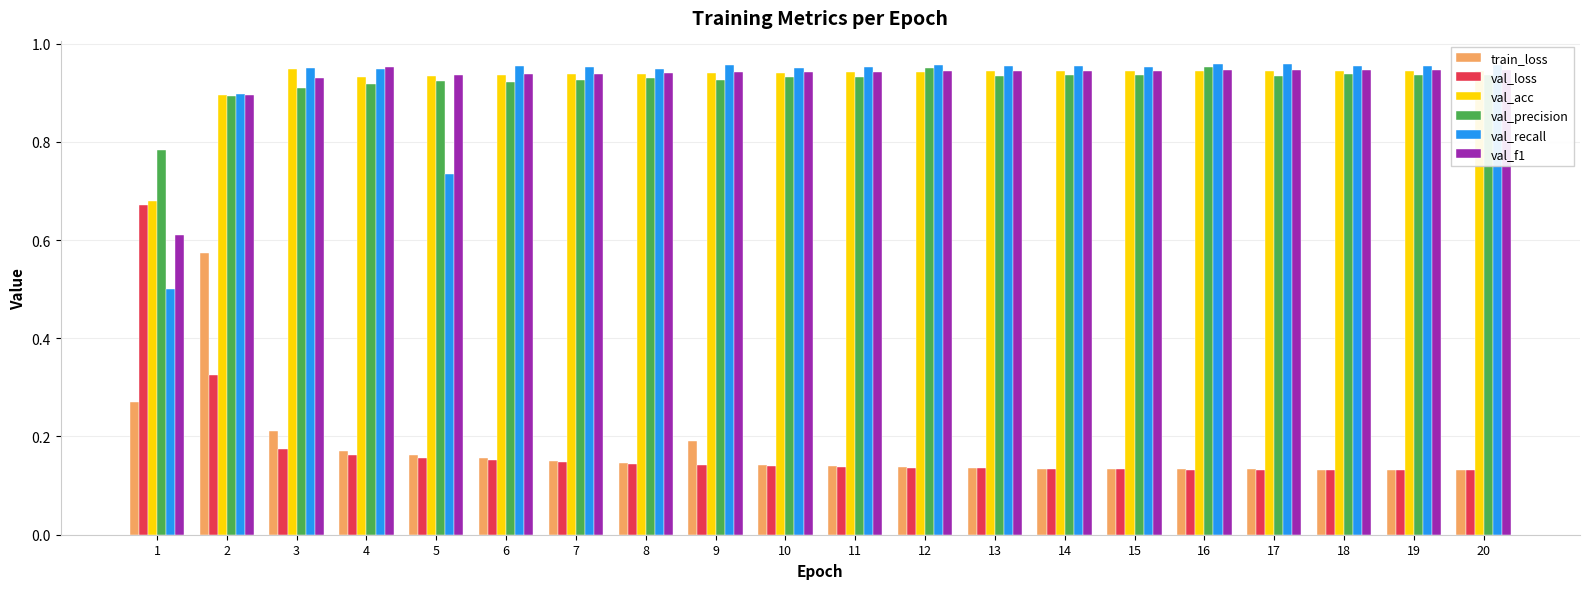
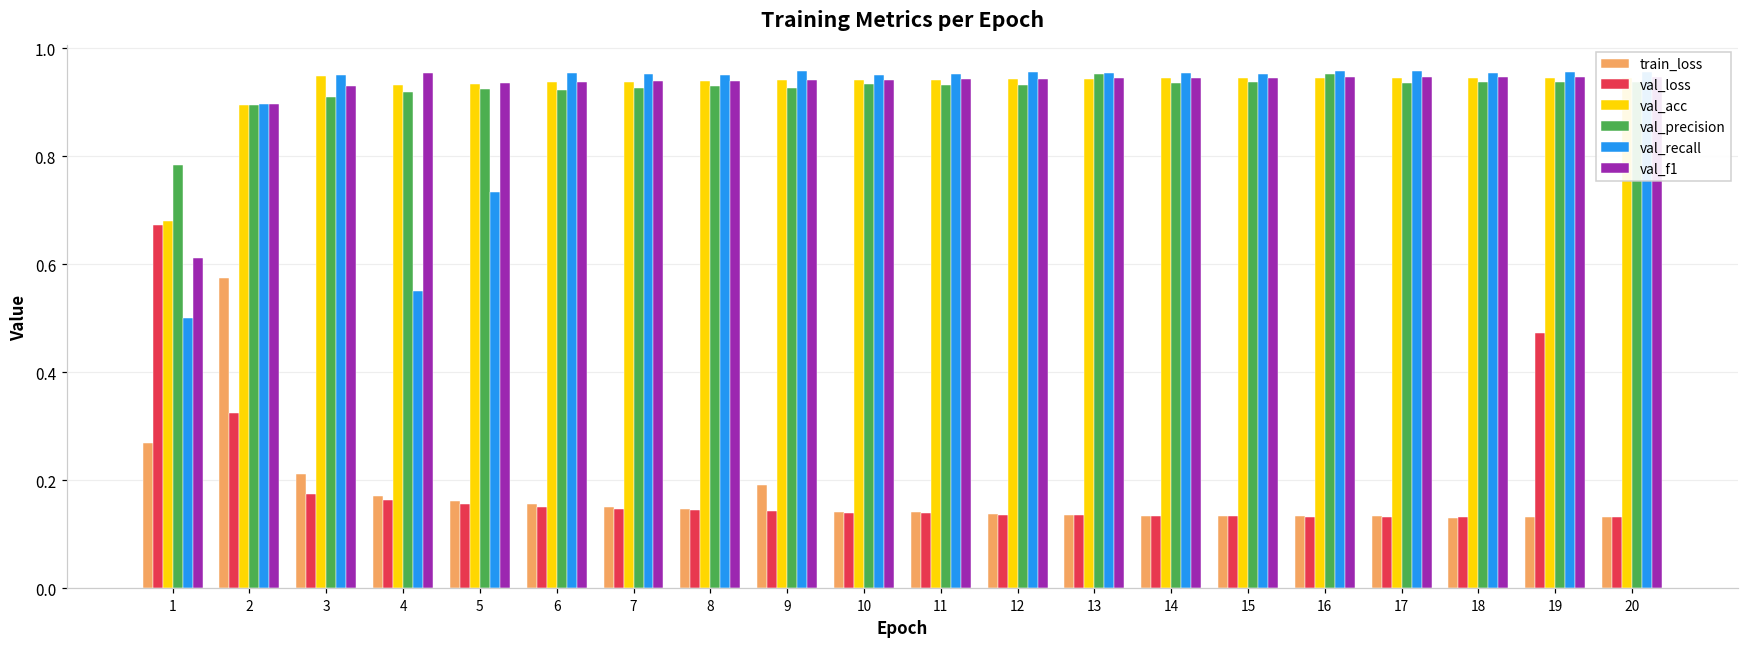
  {
    "train_loss": {
      "1": 0.27,
      "2": 0.57,
      "3": 0.21,
      "4": 0.17,
      "5": 0.16,
      "6": 0.16,
      "7": 0.15,
      "8": 0.15,
      "9": 0.19,
      "10": 0.14,
      "11": 0.14,
      "12": 0.14,
      "13": 0.14,
      "14": 0.13,
      "15": 0.13,
      "16": 0.13,
      "17": 0.13,
      "18": 0.13,
      "19": 0.13,
      "20": 0.13
    },
    "val_loss": {
      "1": 0.67,
      "2": 0.33,
      "3": 0.18,
      "4": 0.16,
      "5": 0.16,
      "6": 0.15,
      "7": 0.15,
      "8": 0.14,
      "9": 0.14,
      "10": 0.14,
      "11": 0.14,
      "12": 0.14,
      "13": 0.14,
      "14": 0.13,
      "15": 0.13,
      "16": 0.13,
      "17": 0.13,
      "18": 0.13,
-     "19": 0.13,
+     "19": 0.47,
      "20": 0.13
    },
    "val_acc": {
      "1": 0.68,
      "2": 0.90,
      "3": 0.95,
      "4": 0.93,
      "5": 0.93,
      "6": 0.94,
      "7": 0.94,
      "8": 0.94,
      "9": 0.94,
      "10": 0.94,
      "11": 0.94,
      "12": 0.94,
      "13": 0.94,
      "14": 0.94,
      "15": 0.94,
      "16": 0.94,
      "17": 0.95,
      "18": 0.95,
      "19": 0.95
    },
    "val_precision": {
      "1": 0.78,
      "2": 0.89,
      "3": 0.91,
      "4": 0.92,
      "5": 0.92,
      "6": 0.92,
      "7": 0.93,
      "8": 0.93,
      "9": 0.93,
      "10": 0.93,
      "11": 0.93,
-     "12": 0.95,
-     "13": 0.93,
+     "12": 0.93,
+     "13": 0.95,
      "14": 0.94,
      "15": 0.94,
      "16": 0.95,
      "17": 0.93,
      "18": 0.94,
      "19": 0.94
    },
    "val_recall": {
      "1": 0.50,
      "2": 0.90,
      "3": 0.95,
-     "4": 0.95,
+     "4": 0.55,
      "5": 0.73,
      "6": 0.95,
      "7": 0.95,
      "8": 0.95,
      "9": 0.96,
      "10": 0.95,
      "11": 0.95,
      "12": 0.96,
      "13": 0.95,
      "14": 0.95,
      "15": 0.95,
      "16": 0.96,
      "17": 0.96,
      "18": 0.95,
      "19": 0.96
    },
    "val_f1": {
      "1": 0.61,
      "2": 0.90,
      "3": 0.93,
      "4": 0.95,
      "5": 0.94,
      "6": 0.94,
      "7": 0.94,
      "8": 0.94,
      "9": 0.94,
      "10": 0.94,
      "11": 0.94,
      "12": 0.94,
      "13": 0.94,
      "14": 0.94,
      "15": 0.94,
      "16": 0.95,
      "17": 0.95,
      "18": 0.95,
      "19": 0.95
    }
  }
